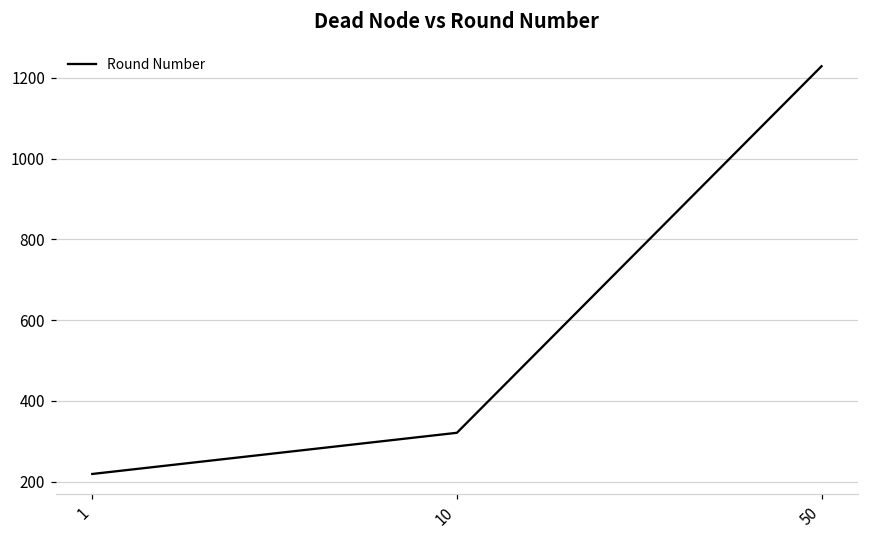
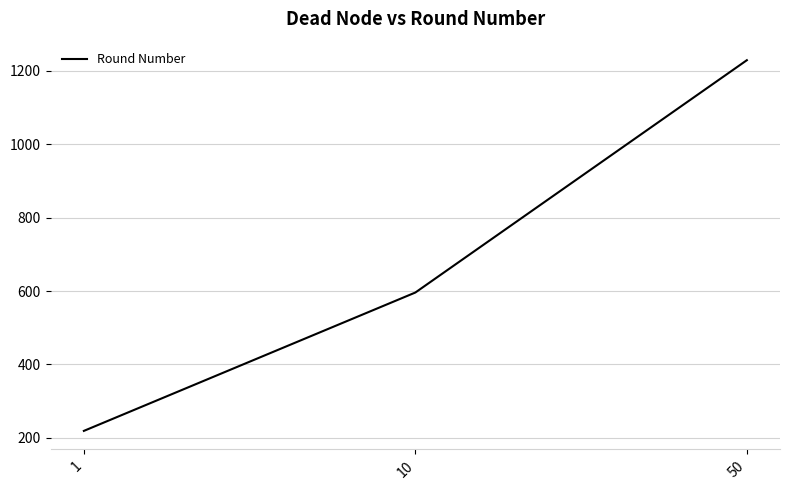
  {
    "1": 220,
-   "10": 320,
+   "10": 600,
    "50": 1230
  }
